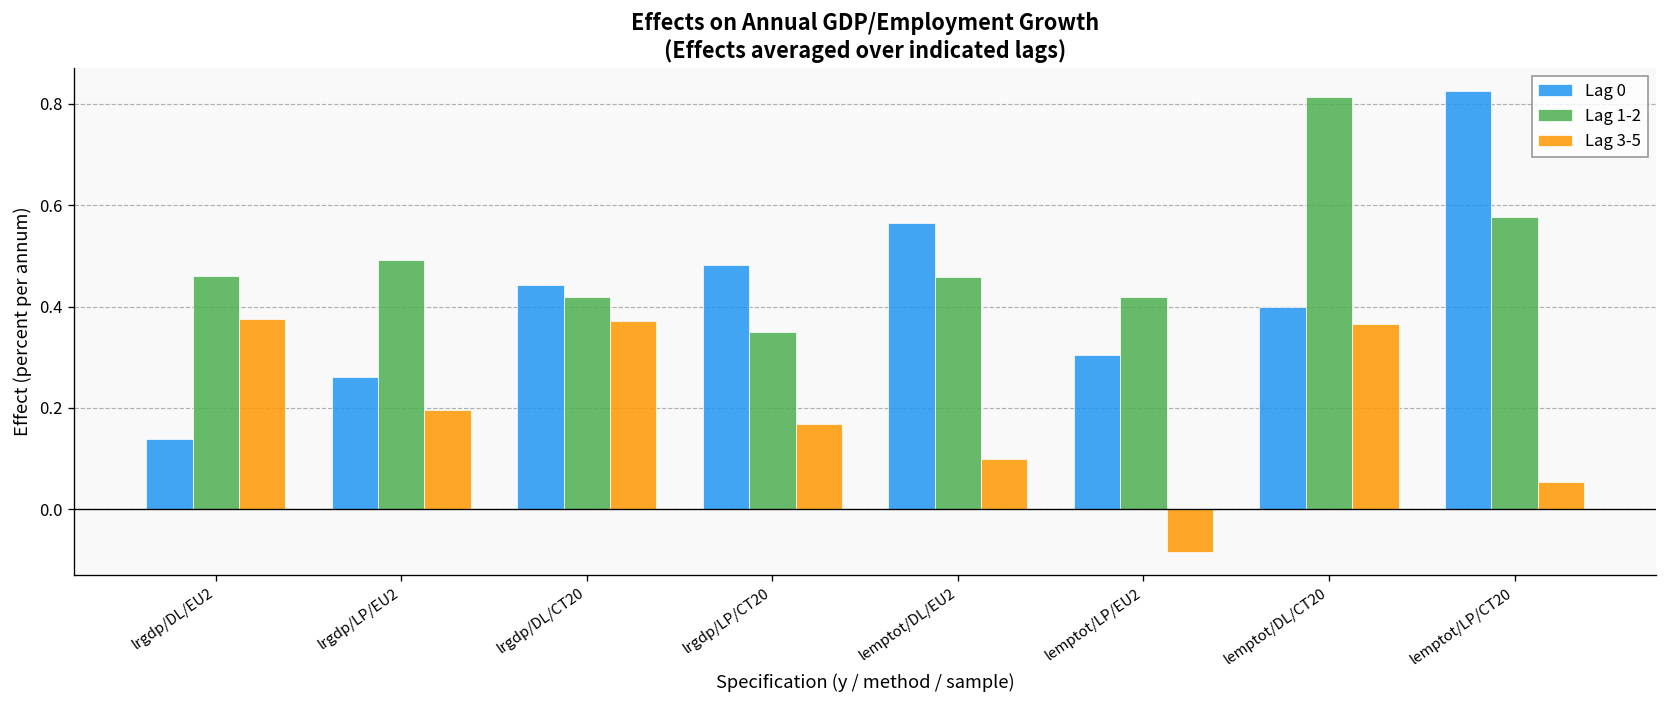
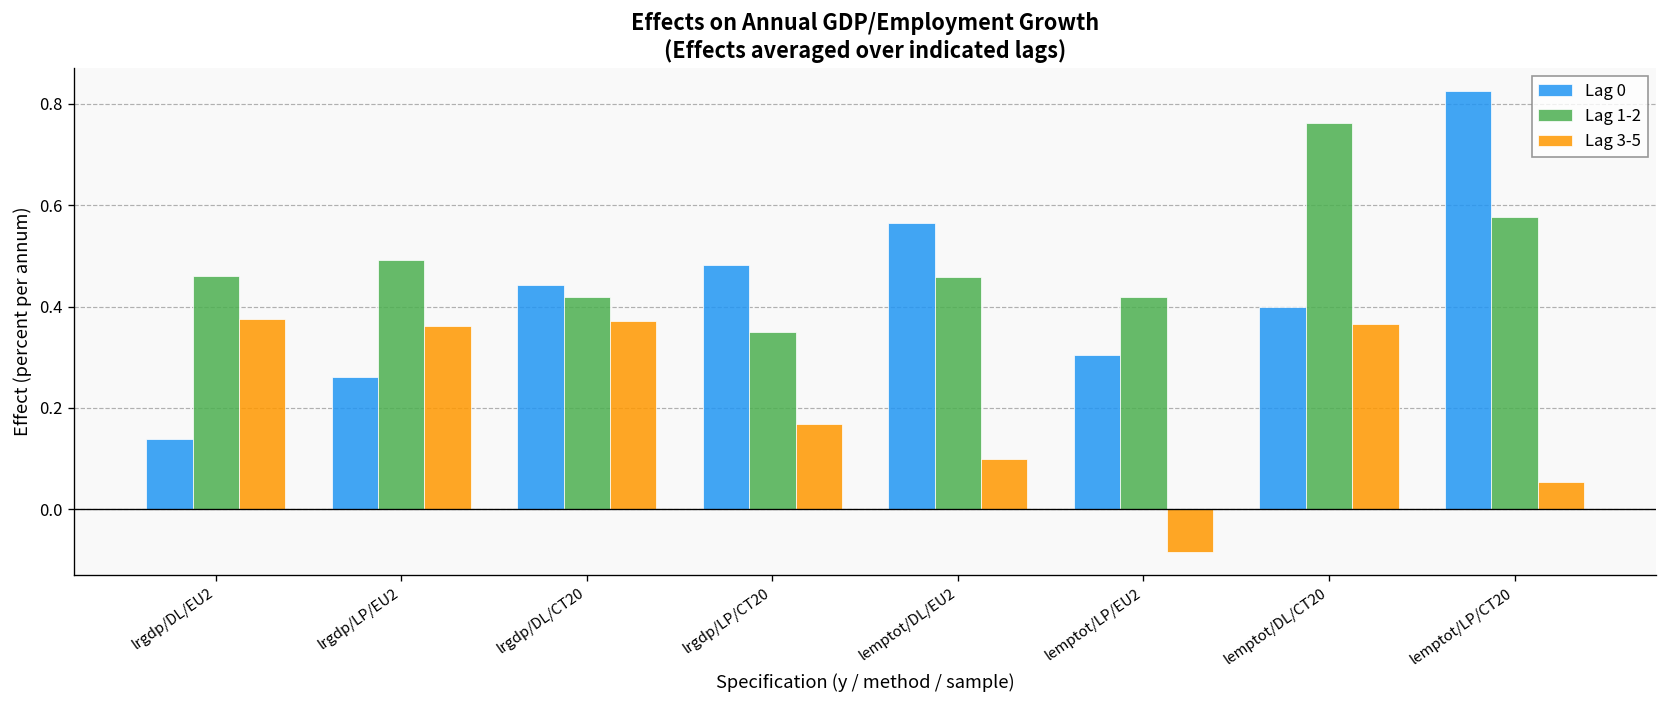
  {
    "Lag 0": {
      "lrgdp/DL/EU2": 0.14,
      "lrgdp/LP/EU2": 0.26,
      "lrgdp/DL/CT20": 0.44,
      "lrgdp/LP/CT20": 0.48,
      "lemptot/DL/EU2": 0.57,
      "lemptot/LP/EU2": 0.30,
      "lemptot/DL/CT20": 0.40,
      "lemptot/LP/CT20": 0.83
    },
    "Lag 1-2": {
      "lrgdp/DL/EU2": 0.46,
      "lrgdp/LP/EU2": 0.49,
      "lrgdp/DL/CT20": 0.42,
      "lrgdp/LP/CT20": 0.35,
      "lemptot/DL/EU2": 0.46,
      "lemptot/LP/EU2": 0.42,
-     "lemptot/DL/CT20": 0.81,
+     "lemptot/DL/CT20": 0.76,
      "lemptot/LP/CT20": 0.58
    },
    "Lag 3-5": {
      "lrgdp/DL/EU2": 0.38,
-     "lrgdp/LP/EU2": 0.20,
+     "lrgdp/LP/EU2": 0.36,
      "lrgdp/DL/CT20": 0.37,
      "lrgdp/LP/CT20": 0.17,
      "lemptot/DL/EU2": 0.10,
      "lemptot/LP/EU2": -0.08,
      "lemptot/DL/CT20": 0.37,
      "lemptot/LP/CT20": 0.05
    }
  }
